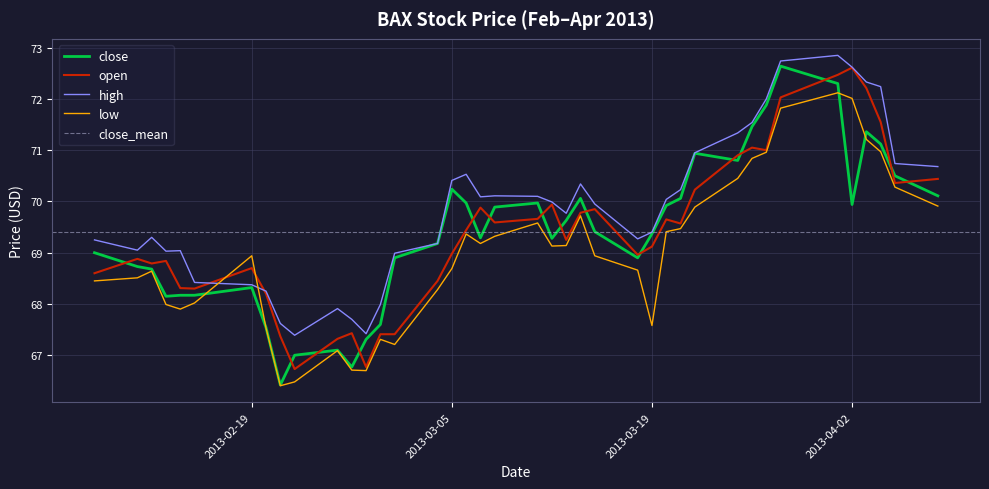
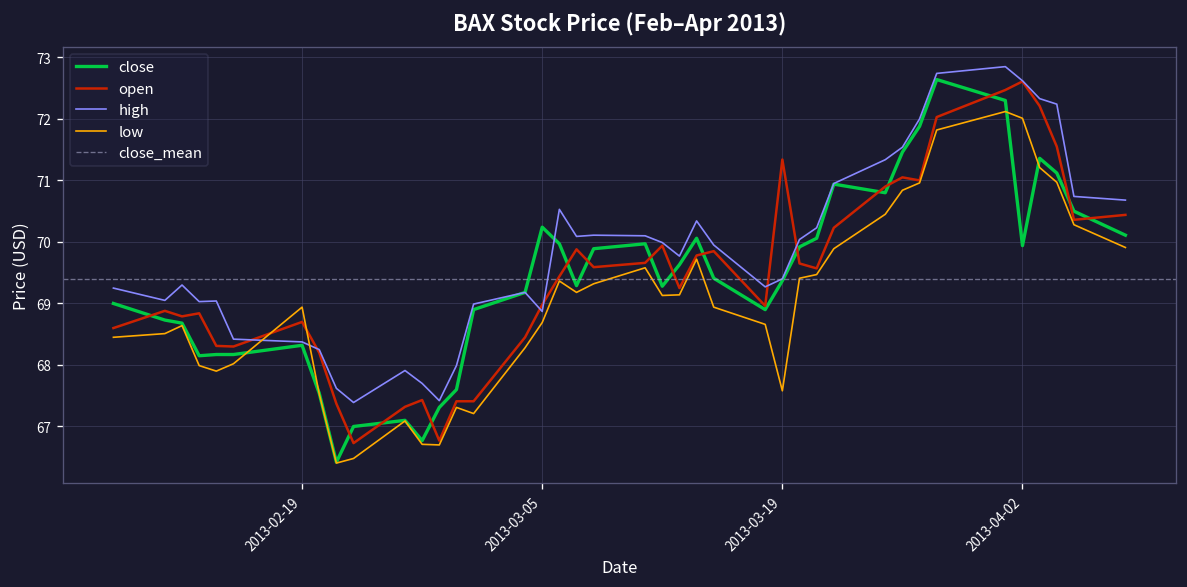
  {
    "close": {
      "2013-02-19": 68.3,
      "2013-03-05": 70.2,
      "2013-04-02": 69.9
    },
    "open": {
      "2013-02-19": 68.7,
      "2013-03-05": 69.0,
-     "2013-03-19": 69.1
+     "2013-03-19": 71.3
    },
    "high": {
      "2013-02-19": 68.4,
-     "2013-03-05": 70.4
+     "2013-03-05": 68.9
    },
    "low": {
      "2013-02-19": 68.9,
      "2013-03-05": 68.7,
      "2013-03-19": 67.6,
      "2013-04-02": 72.0
    }
  }
